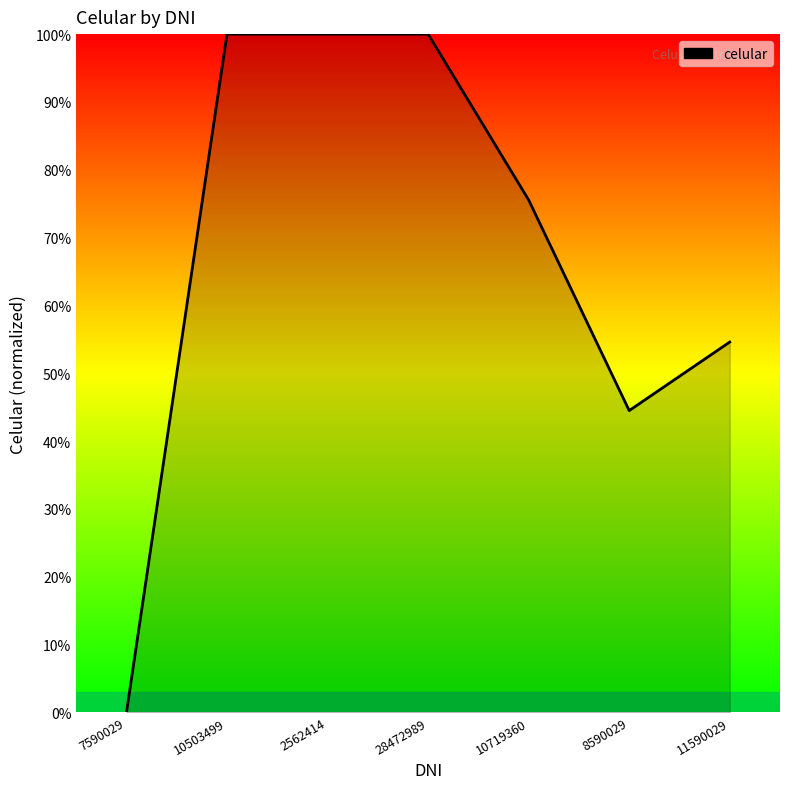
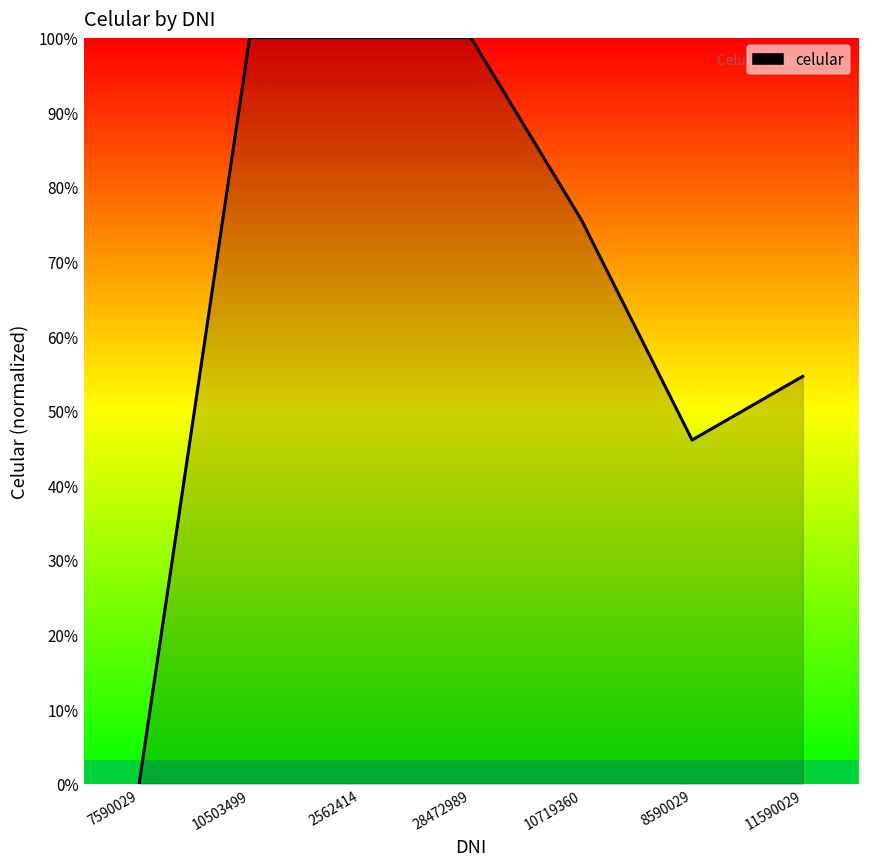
  {
    "10503499": "100%",
    "2562414": "100%",
    "28472989": "100%",
    "10719360": "76%",
-   "8590029": "44%",
+   "8590029": "46%",
    "11590029": "55%"
  }
